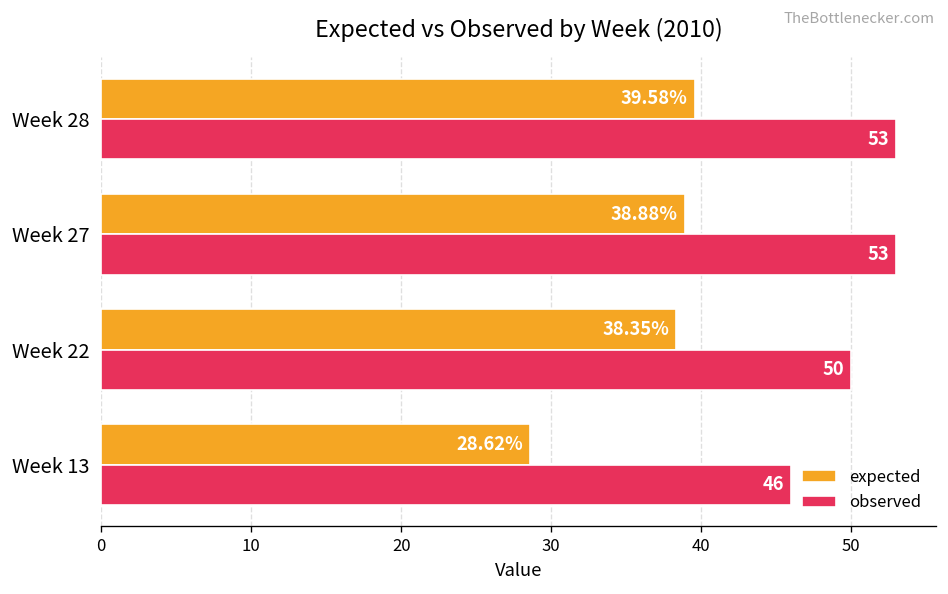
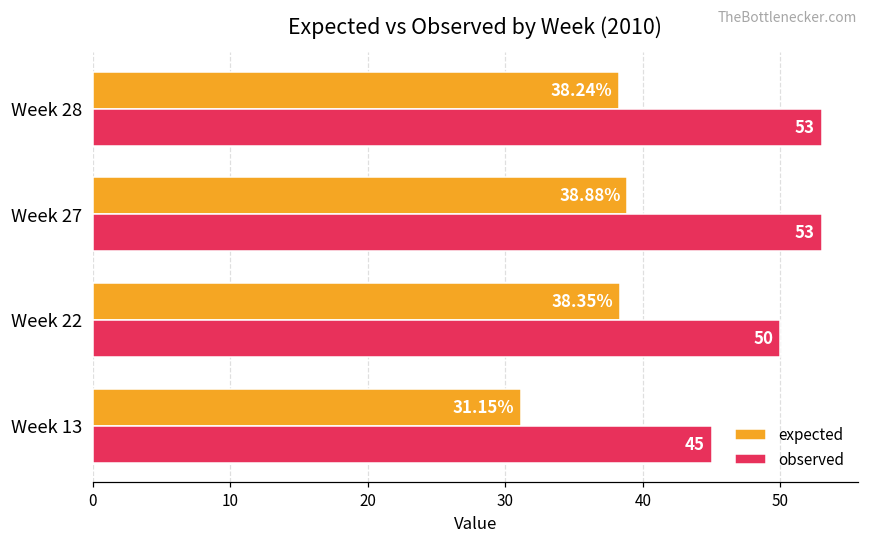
  {
    "expected": {
-     "Week 28": "39.58%",
+     "Week 28": "38.24%",
      "Week 27": "38.88%",
      "Week 22": "38.35%",
-     "Week 13": "28.62%"
+     "Week 13": "31.15%"
    },
    "observed": {
      "Week 28": "53",
      "Week 27": "53",
      "Week 22": "50",
-     "Week 13": "46"
+     "Week 13": "45"
    }
  }
